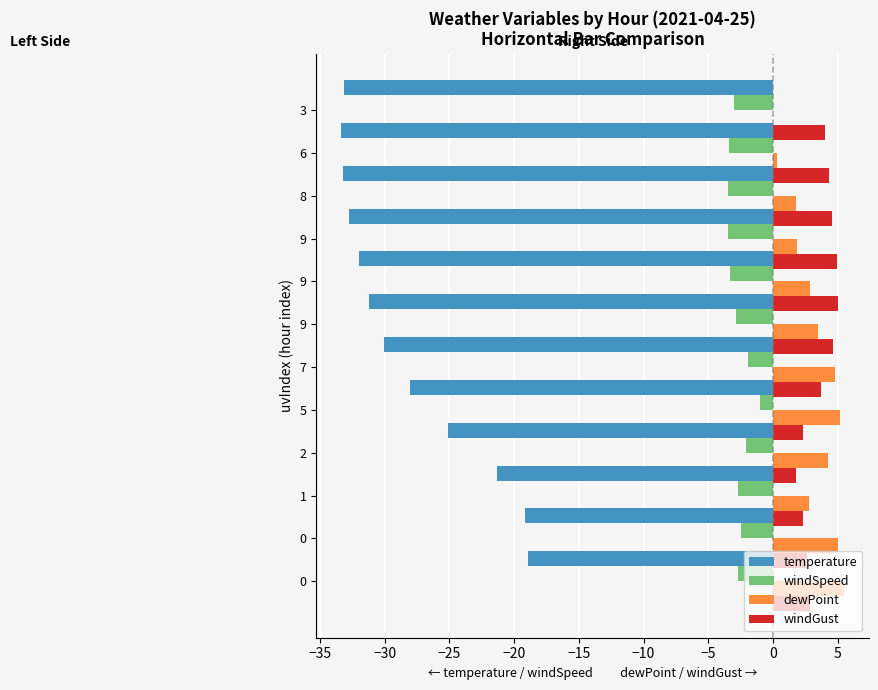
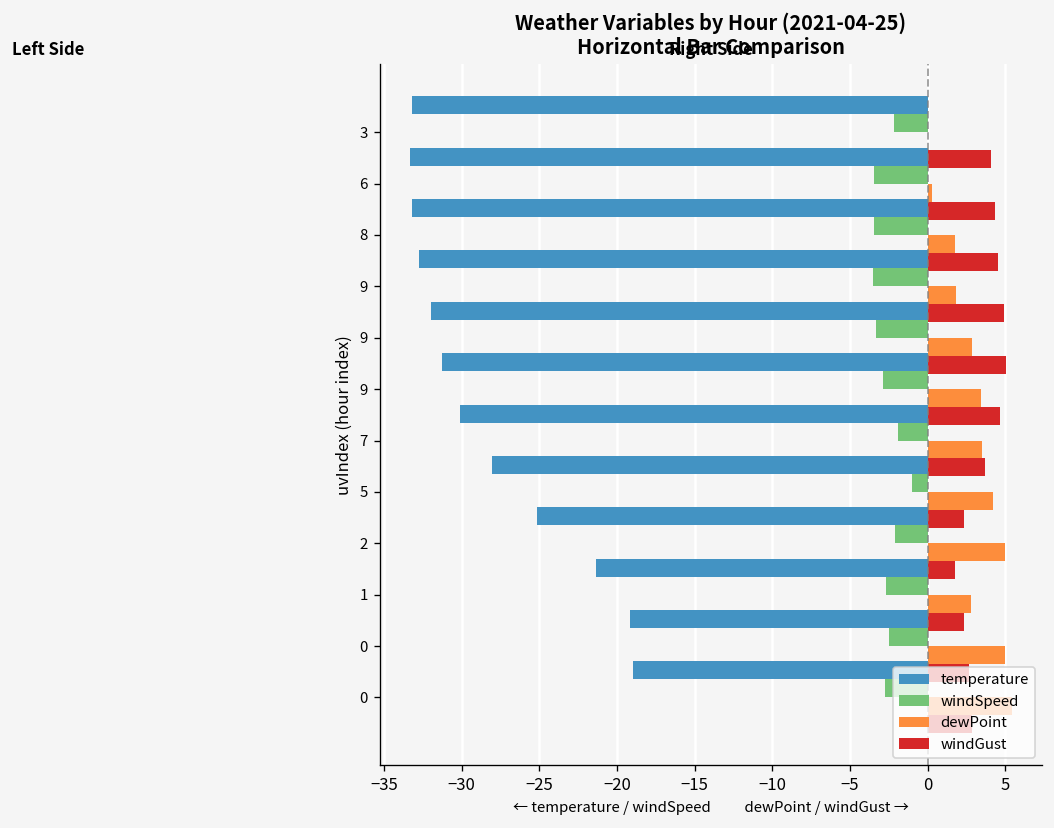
  {
    "windSpeed": {
-     "3": -3.0,
+     "3": -2.2,
      "6": -3.4,
      "8": -3.5,
      "7": -1.9,
      "5": -1.0,
      "2": -2.1,
      "1": -2.7
    },
    "dewPoint": {
      "6": 0.3,
      "8": 1.8,
-     "7": 4.8,
-     "5": 5.2,
-     "2": 4.3,
+     "7": 3.5,
+     "5": 4.2,
+     "2": 5.0,
      "1": 2.8
    }
  }
